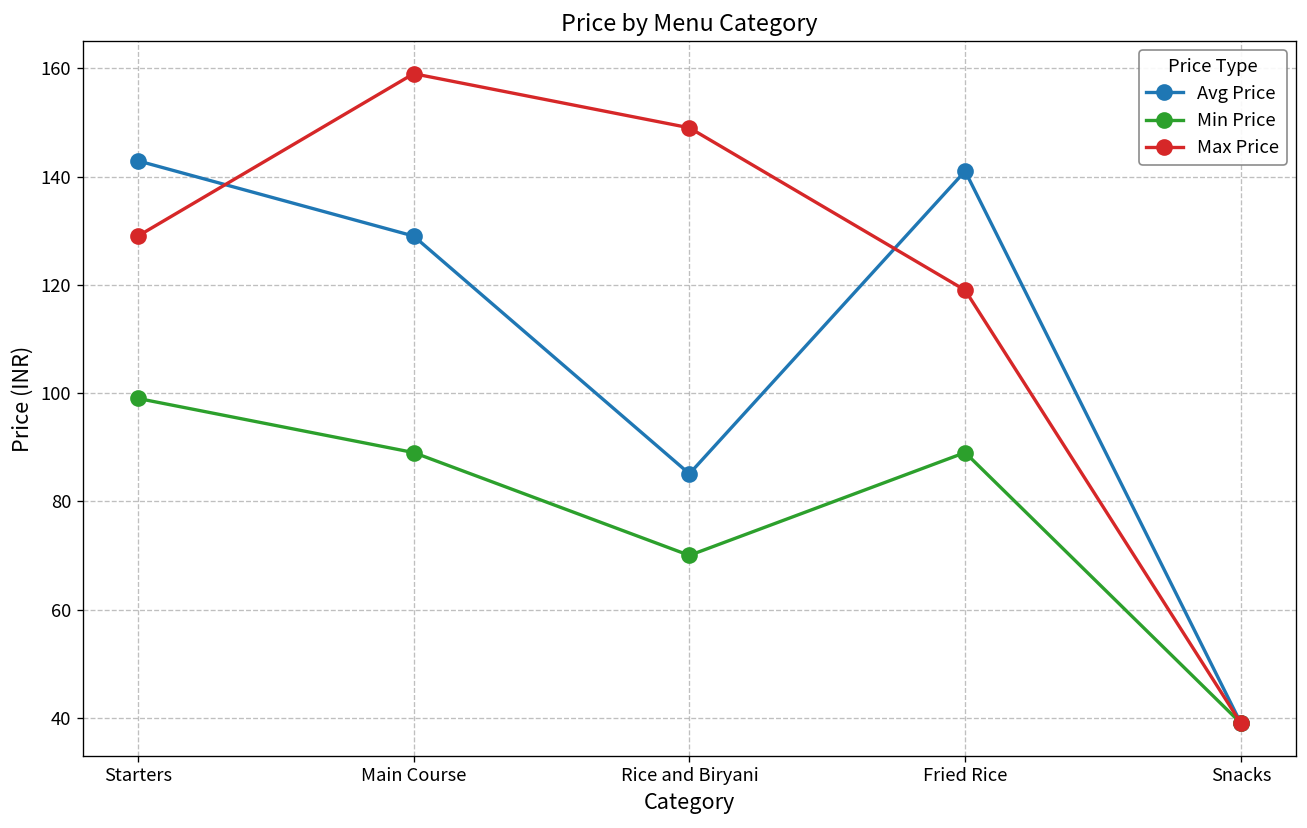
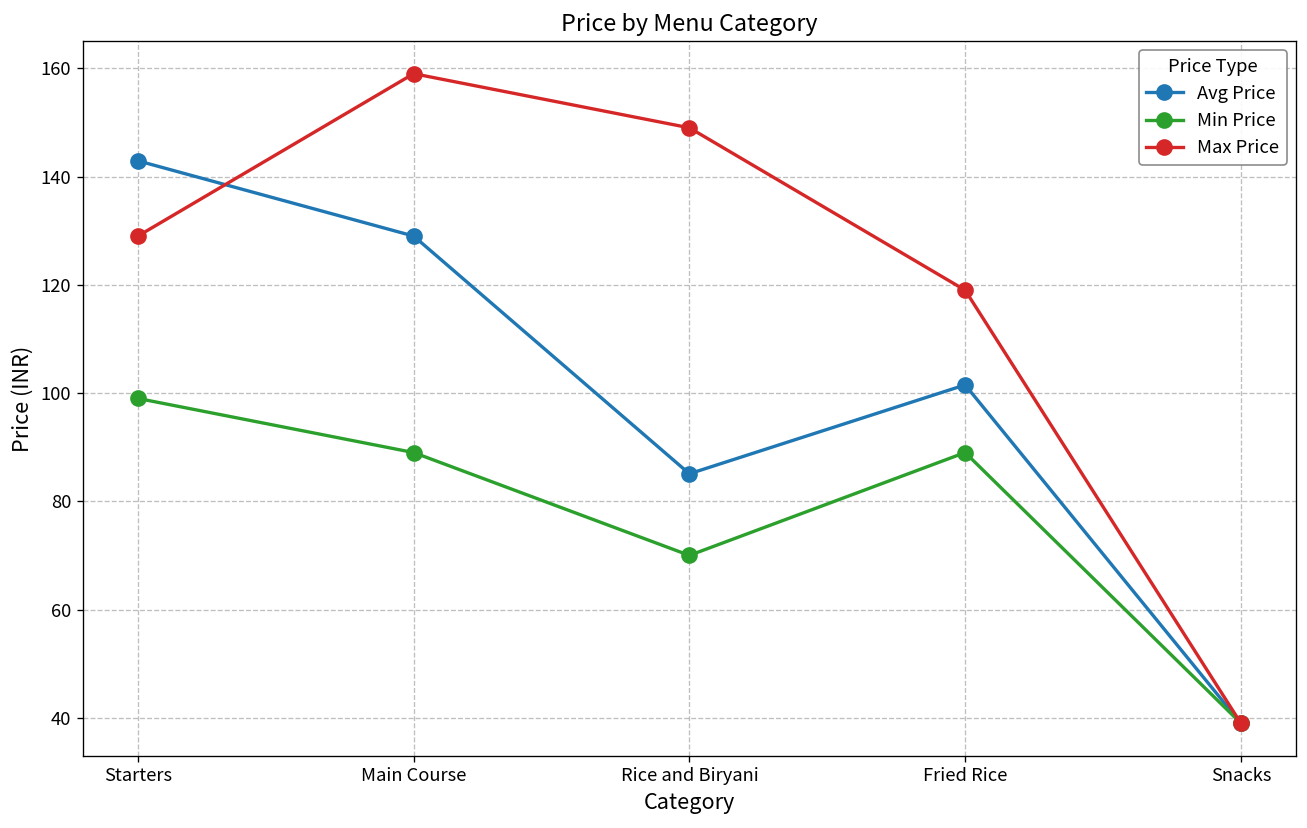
  {
    "Avg Price": {
      "Starters": 143,
      "Main Course": 129,
      "Rice and Biryani": 85,
-     "Fried Rice": 141
+     "Fried Rice": 102
    },
    "Min Price": {
      "Starters": 99,
      "Main Course": 89,
      "Rice and Biryani": 70,
      "Fried Rice": 89
    },
    "Max Price": {
      "Starters": 129,
      "Main Course": 159,
      "Rice and Biryani": 149,
      "Fried Rice": 119
    }
  }
